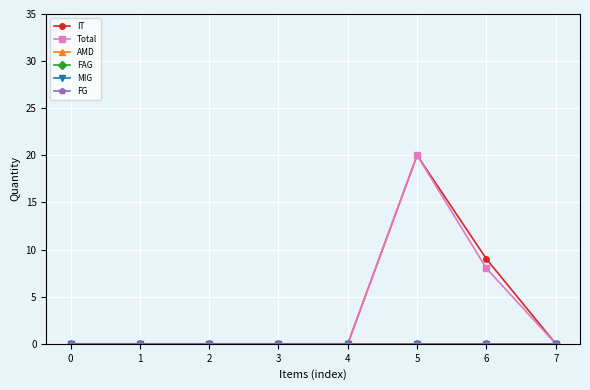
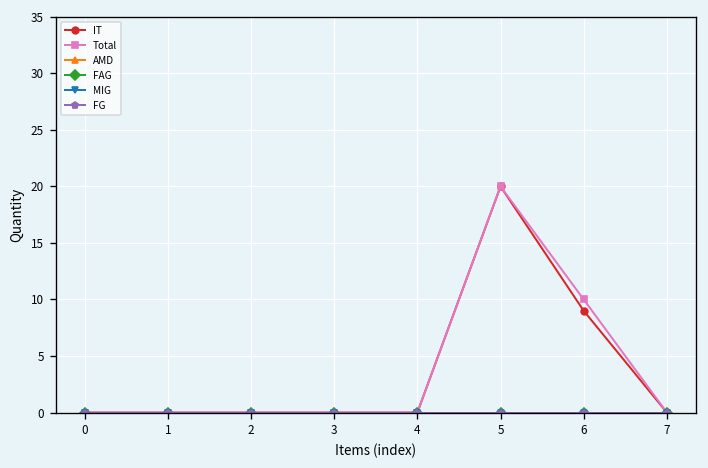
  {
    "IT": {
      "6": 9
    },
    "Total": {
-     "6": 8
+     "6": 10
    },
    "FG": {
      "5": 0,
      "6": 0
    }
  }
